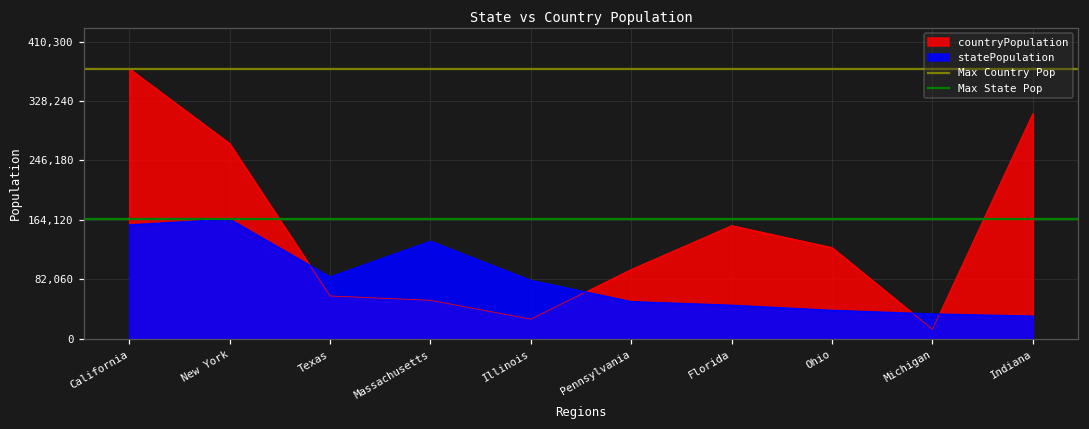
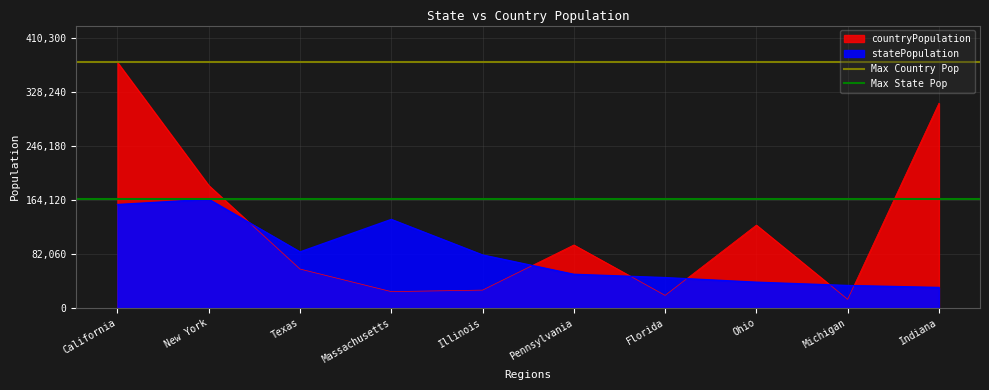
  {
    "countryPopulation": {
      "California": "370,000",
-     "New York": "270,000",
+     "New York": "190,000",
      "Texas": "60,000",
-     "Massachusetts": "50,000",
+     "Massachusetts": "20,000",
      "Illinois": "30,000",
      "Pennsylvania": "100,000",
-     "Florida": "160,000",
+     "Florida": "20,000",
      "Ohio": "130,000",
      "Michigan": "10,000",
      "Indiana": "310,000"
    },
    "statePopulation": {
      "California": "160,000",
      "New York": "160,000",
      "Texas": "90,000",
      "Massachusetts": "130,000",
      "Illinois": "80,000",
      "Pennsylvania": "50,000",
      "Florida": "50,000",
      "Ohio": "40,000",
      "Michigan": "30,000",
      "Indiana": "30,000"
    }
  }
